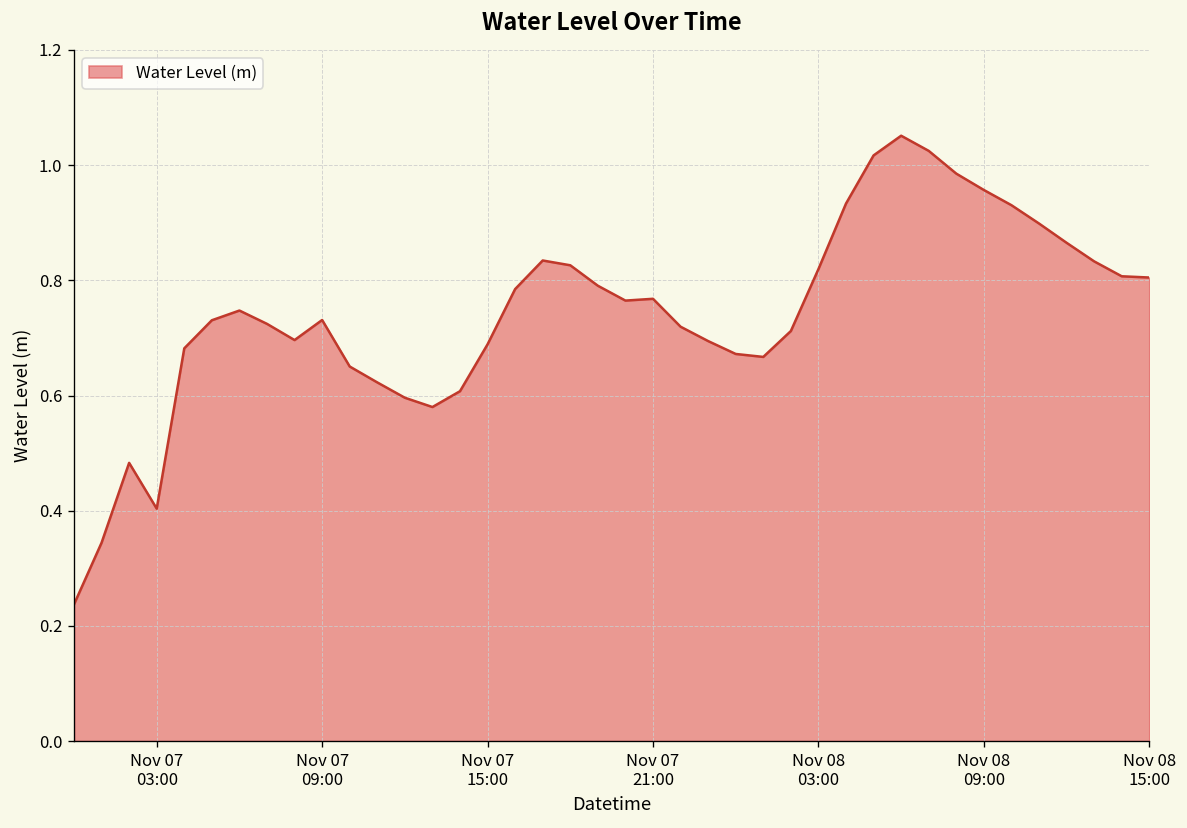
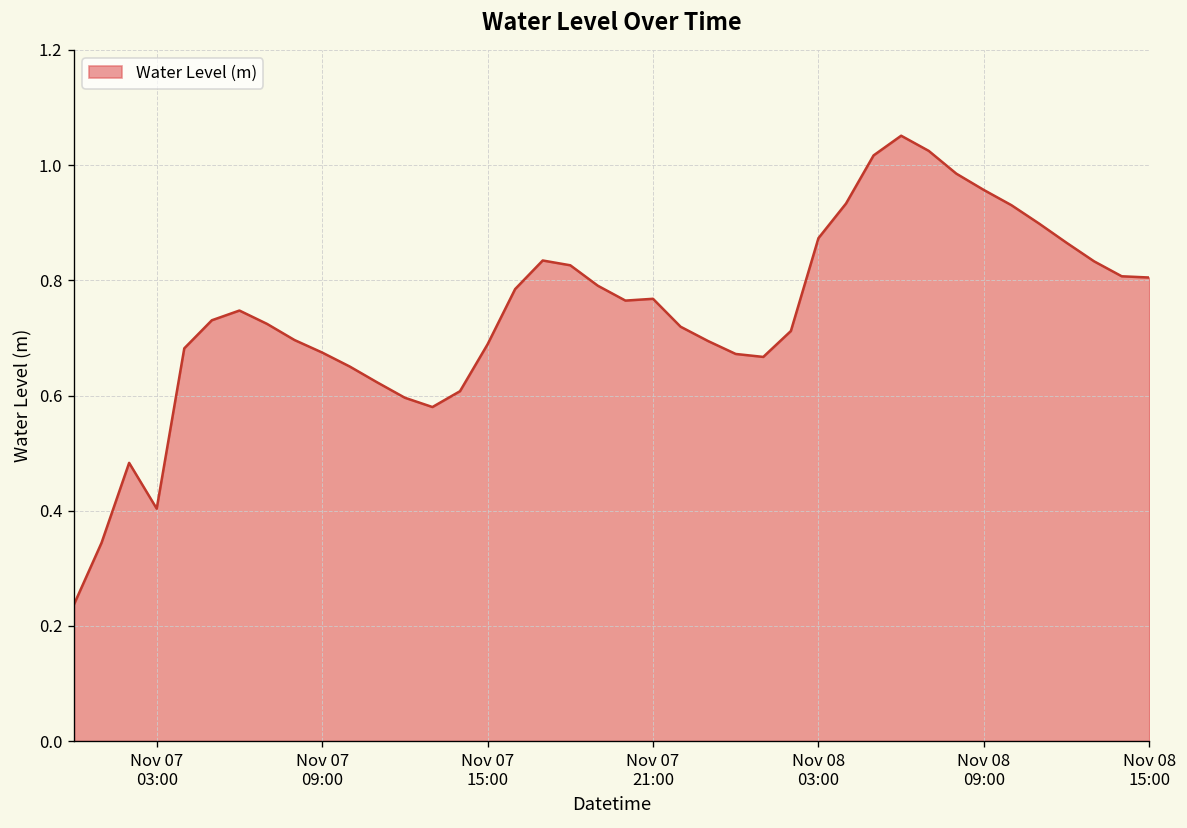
  {
    "Nov 07 03:00": 0.40,
-   "Nov 07 09:00": 0.73,
+   "Nov 07 09:00": 0.67,
    "Nov 07 15:00": 0.69,
    "Nov 07 21:00": 0.77,
-   "Nov 08 03:00": 0.82,
+   "Nov 08 03:00": 0.87,
    "Nov 08 09:00": 0.96,
    "Nov 08 15:00": 0.80
  }
